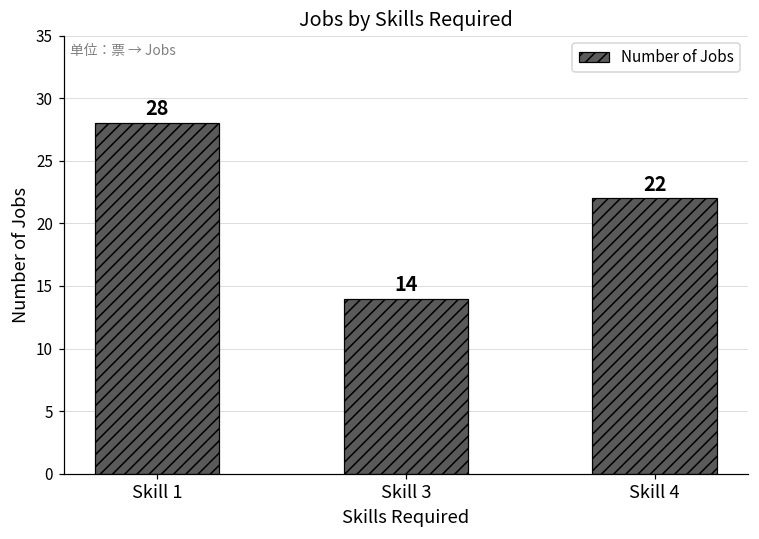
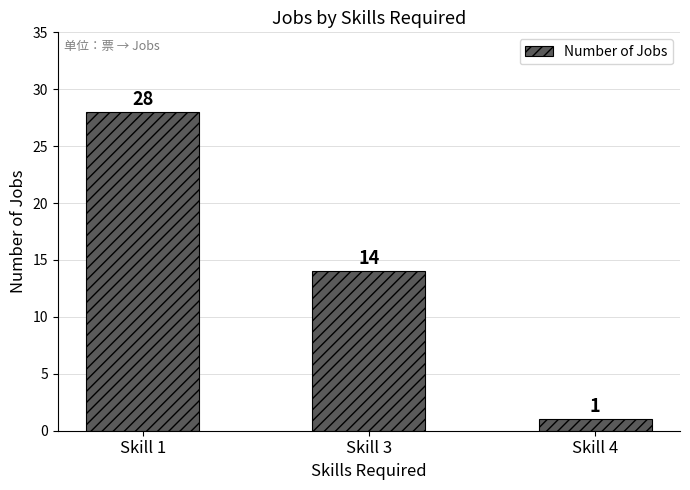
  {
    "Skill 1": 28,
    "Skill 3": 14,
-   "Skill 4": 22
+   "Skill 4": 1
  }
